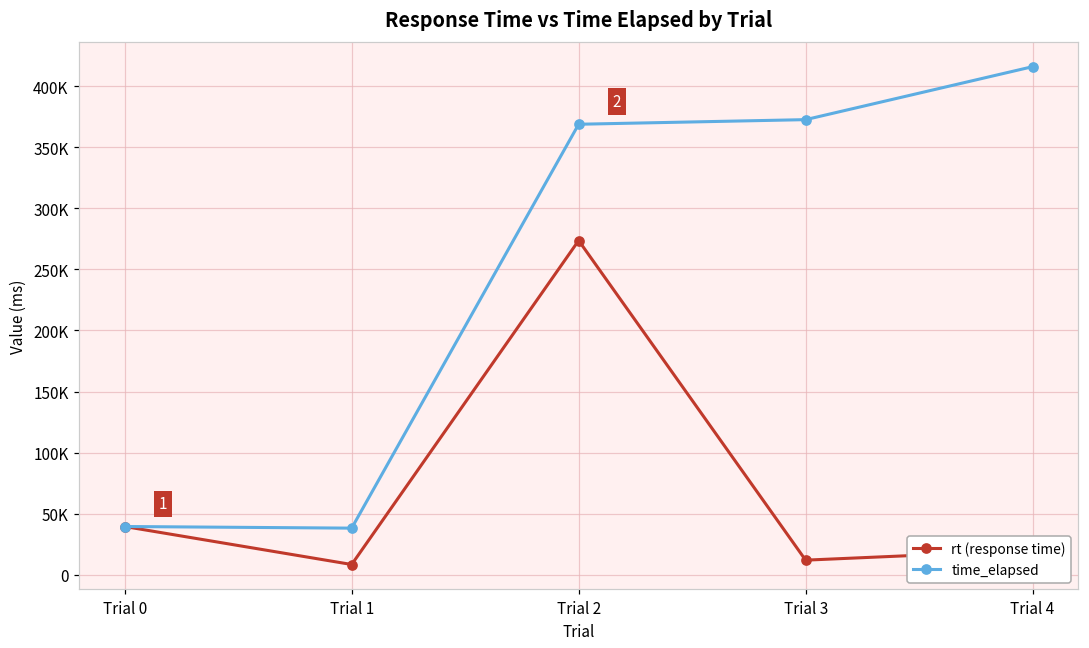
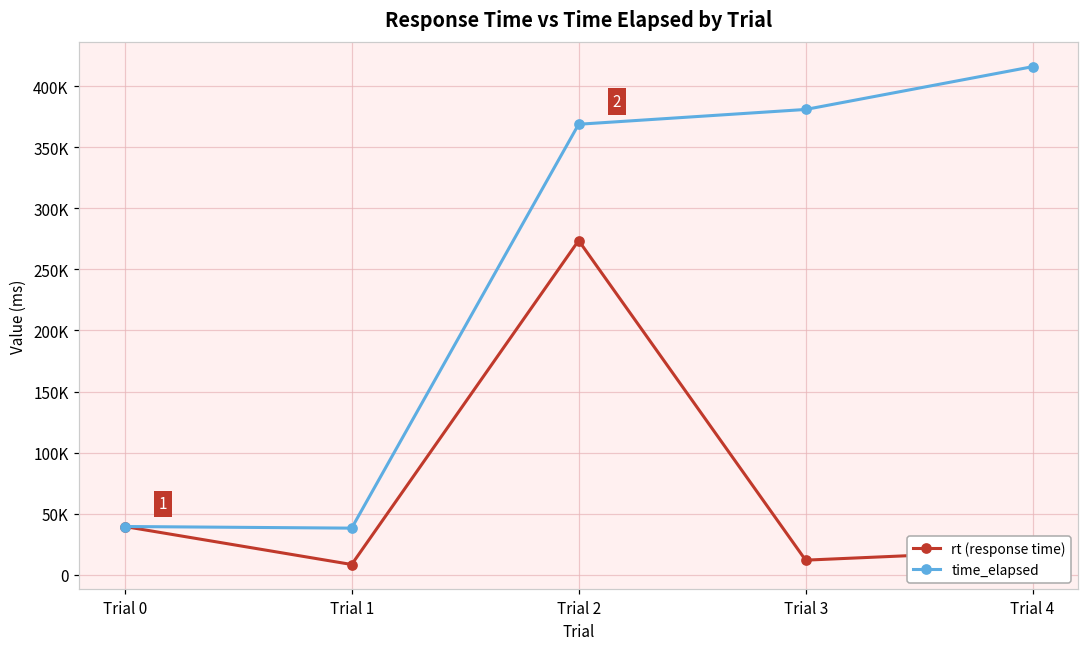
  {
    "rt (response time)": {
      "Trial 1": 9000,
      "Trial 2": 274000,
      "Trial 3": 12000
    },
    "time_elapsed": {
      "Trial 1": 38000,
      "Trial 2": 369000,
-     "Trial 3": 373000,
+     "Trial 3": 381000,
      "Trial 4": 416000
    }
  }
